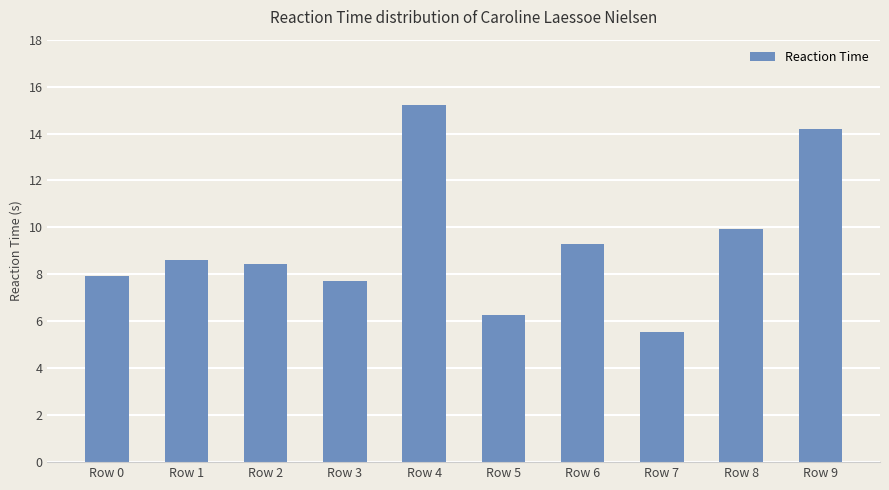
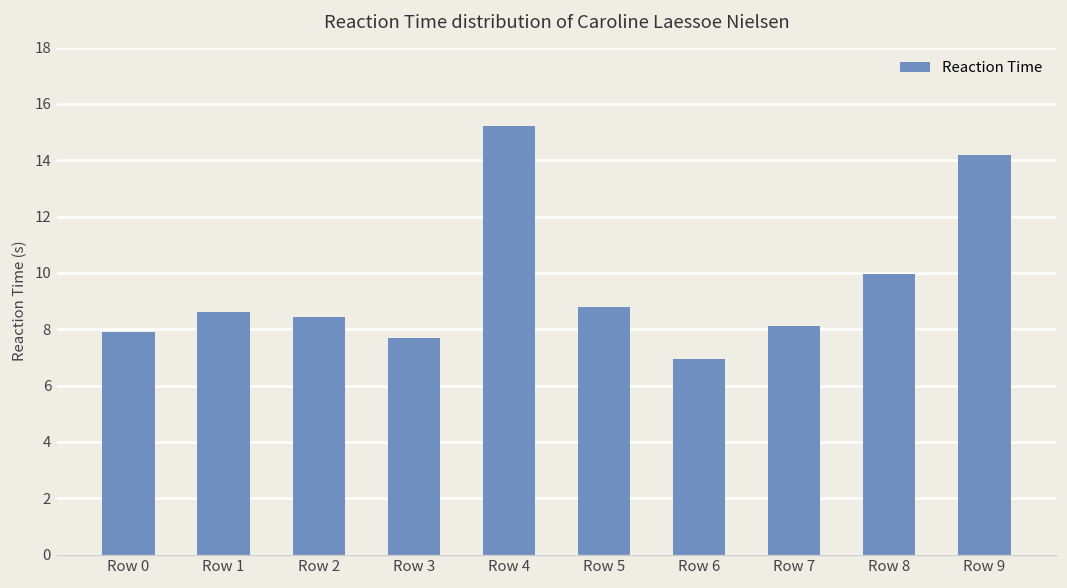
  {
    "Row 0": 7.9,
    "Row 1": 8.6,
    "Row 2": 8.4,
    "Row 3": 7.7,
    "Row 4": 15.2,
-   "Row 5": 6.3,
-   "Row 6": 9.3,
-   "Row 7": 5.6,
+   "Row 5": 8.8,
+   "Row 6": 6.9,
+   "Row 7": 8.1,
    "Row 8": 9.9,
    "Row 9": 14.2
  }
